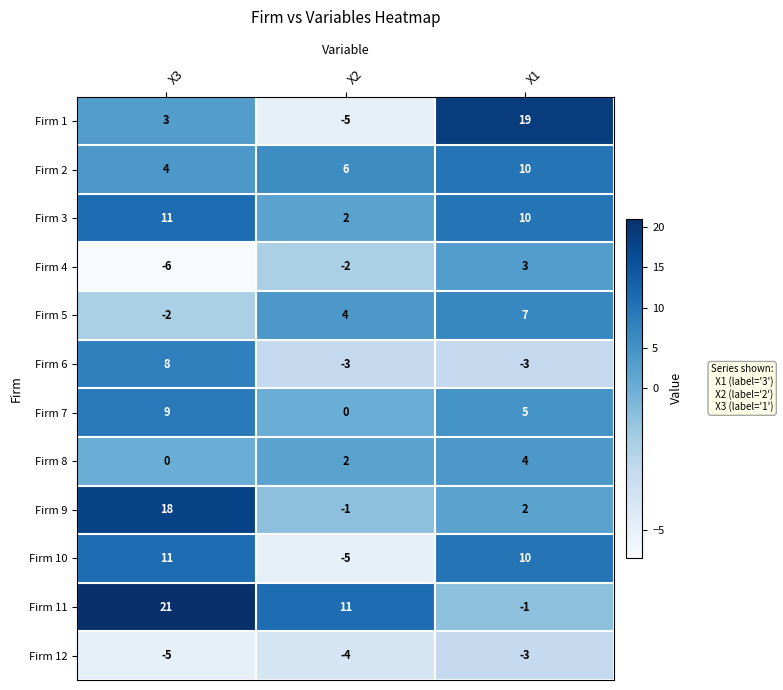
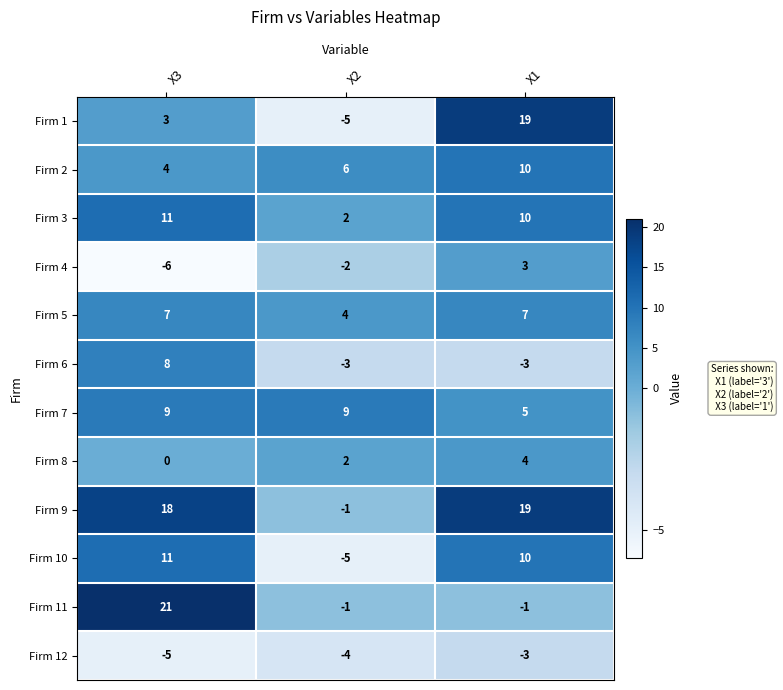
  {
    "Firm 1": {
      "X3": 3,
      "X2": -5,
      "X1": 19
    },
    "Firm 2": {
      "X3": 4,
      "X2": 6,
      "X1": 10
    },
    "Firm 3": {
      "X3": 11,
      "X2": 2,
      "X1": 10
    },
    "Firm 4": {
      "X3": -6,
      "X2": -2,
      "X1": 3
    },
    "Firm 5": {
-     "X3": -2,
+     "X3": 7,
      "X2": 4,
      "X1": 7
    },
    "Firm 6": {
      "X3": 8,
      "X2": -3,
      "X1": -3
    },
    "Firm 7": {
      "X3": 9,
-     "X2": 0,
+     "X2": 9,
      "X1": 5
    },
    "Firm 8": {
      "X3": 0,
      "X2": 2,
      "X1": 4
    },
    "Firm 9": {
      "X3": 18,
      "X2": -1,
-     "X1": 2
+     "X1": 19
    },
    "Firm 10": {
      "X3": 11,
      "X2": -5,
      "X1": 10
    },
    "Firm 11": {
      "X3": 21,
-     "X2": 11,
+     "X2": -1,
      "X1": -1
    },
    "Firm 12": {
      "X3": -5,
      "X2": -4,
      "X1": -3
    }
  }
